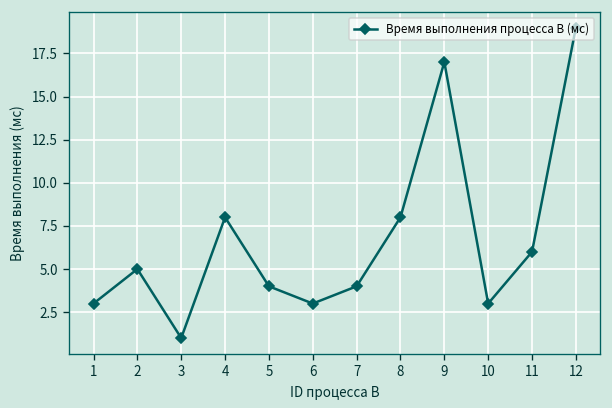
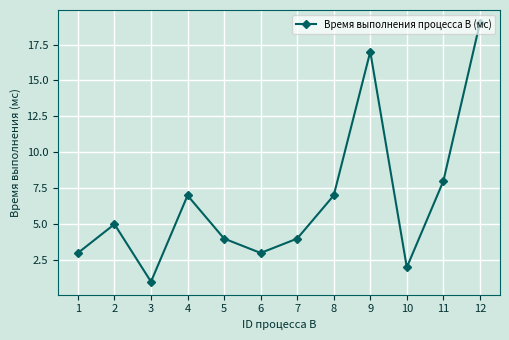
  {
    "1": 3,
    "2": 5,
    "3": 1,
-   "4": 8,
+   "4": 7,
    "5": 4,
    "6": 3,
    "7": 4,
-   "8": 8,
+   "8": 7,
    "9": 17,
-   "10": 3,
-   "11": 6
+   "10": 2,
+   "11": 8
  }
